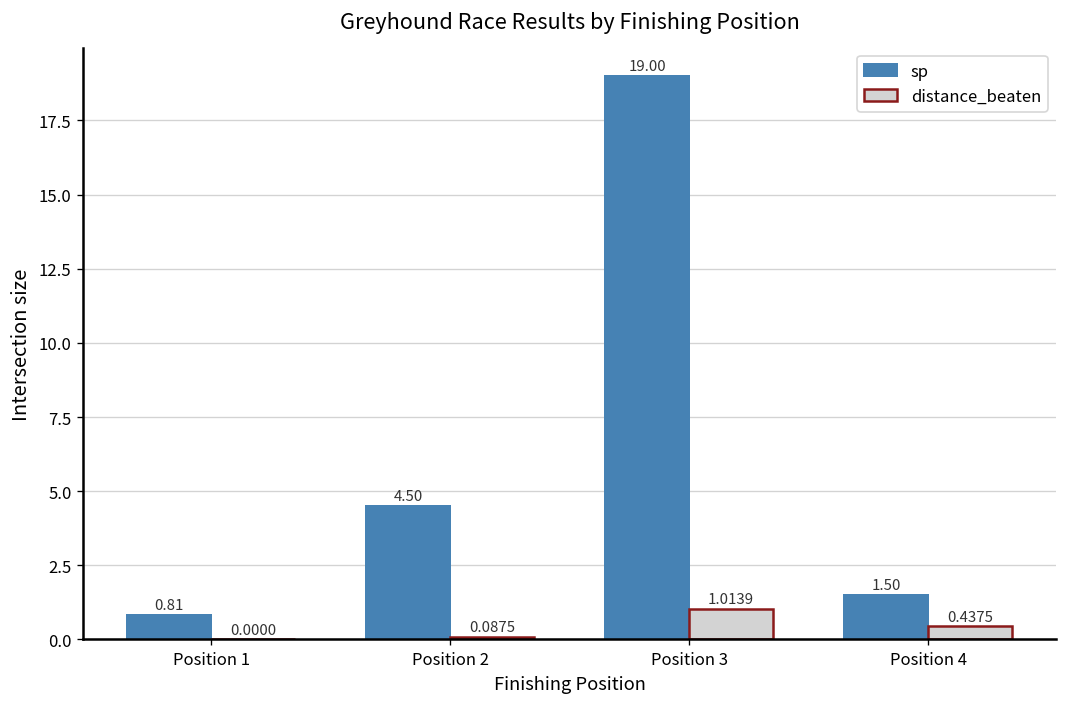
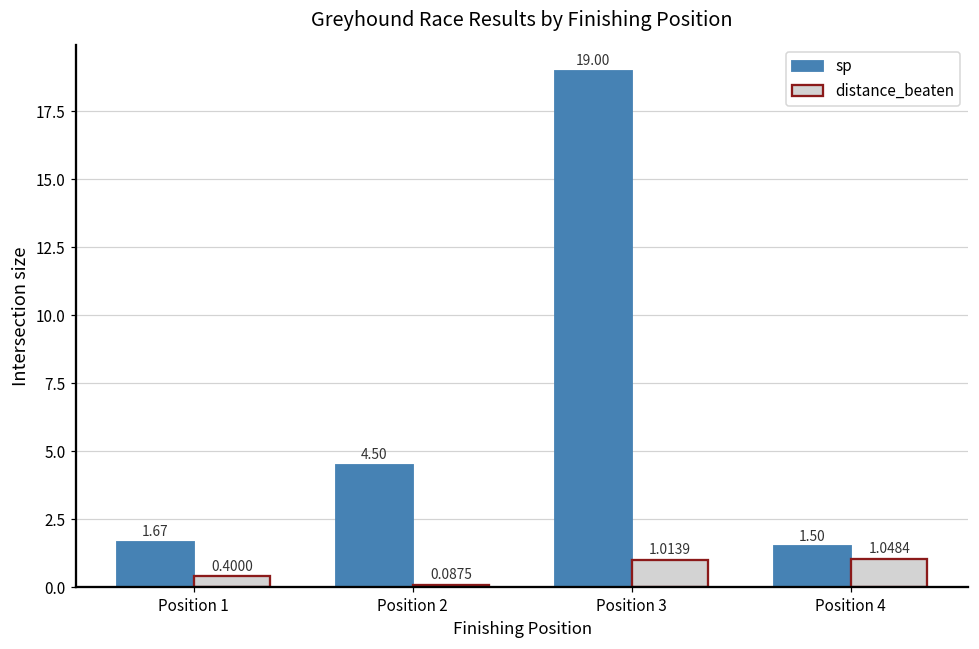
  {
    "sp": {
-     "Position 1": 0.81,
+     "Position 1": 1.67,
      "Position 2": 4.50,
      "Position 3": 19.00,
      "Position 4": 1.50
    },
    "distance_beaten": {
-     "Position 1": 0.0000,
+     "Position 1": 0.4000,
      "Position 2": 0.0875,
      "Position 3": 1.0139,
-     "Position 4": 0.4375
+     "Position 4": 1.0484
    }
  }
